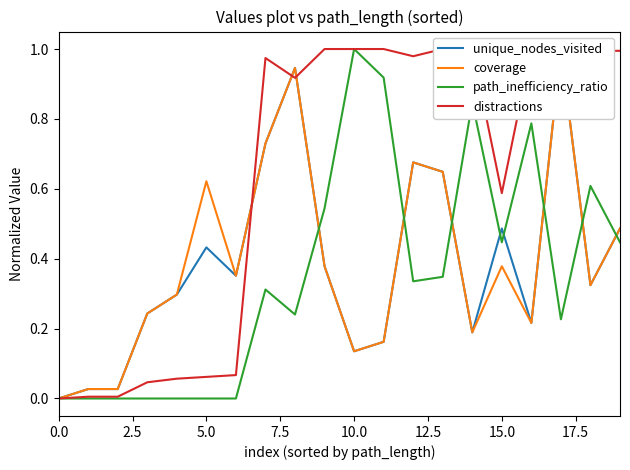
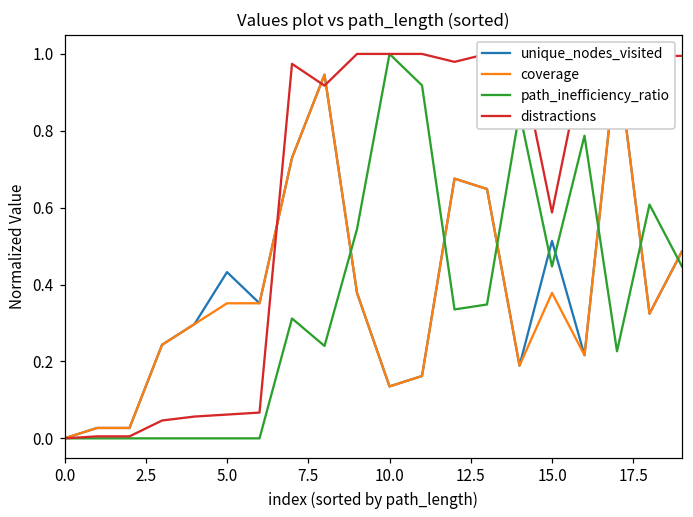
  {
    "unique_nodes_visited": {
      "5.0": 0.43,
-     "15.0": 0.49
+     "15.0": 0.51
    },
    "coverage": {
-     "5.0": 0.62,
+     "5.0": 0.35,
      "15.0": 0.38
    },
    "path_inefficiency_ratio": {
      "5.0": 0.00,
      "15.0": 0.45
    },
    "distractions": {
      "5.0": 0.06,
      "15.0": 0.59
    }
  }
